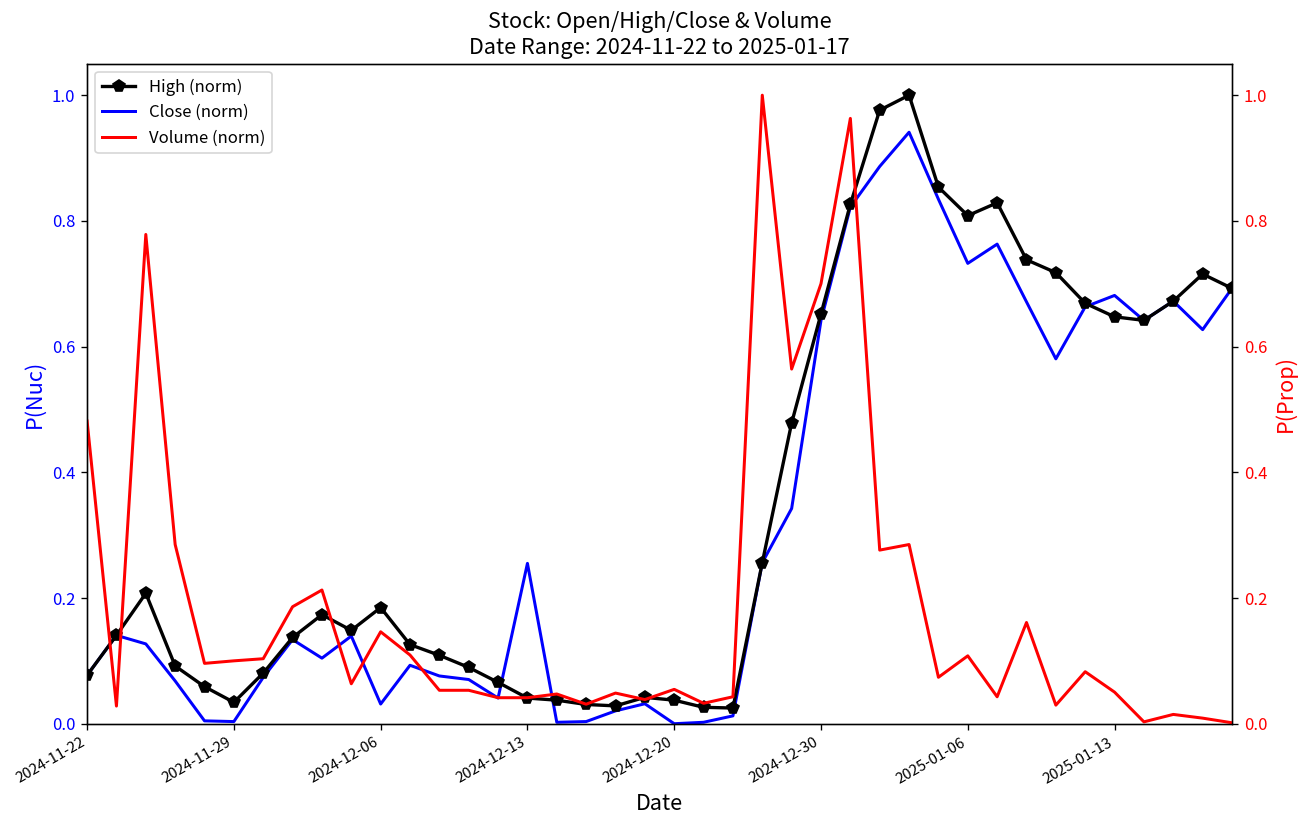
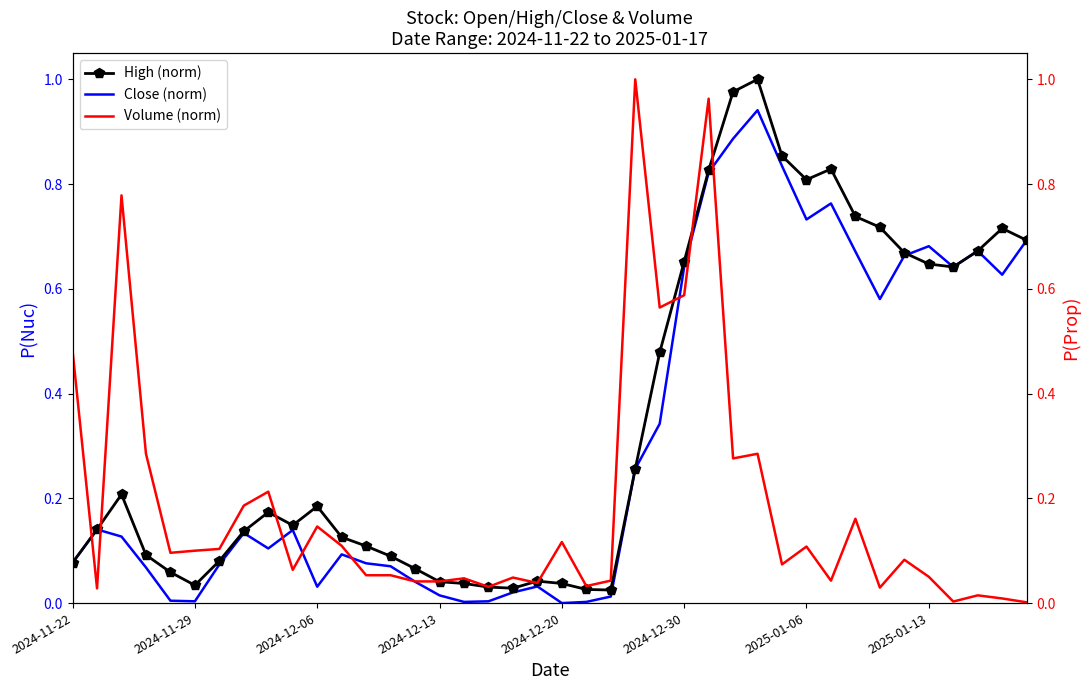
  {
    "High (norm)": {
      "2024-11-29": 0.03,
      "2024-12-06": 0.18,
      "2024-12-13": 0.04,
      "2024-12-20": 0.04,
      "2024-12-30": 0.65,
      "2025-01-06": 0.81,
      "2025-01-13": 0.65
    },
    "Close (norm)": {
      "2024-11-29": 0.00,
      "2024-12-06": 0.03,
-     "2024-12-13": 0.26,
+     "2024-12-13": 0.01,
      "2024-12-20": 0.00,
      "2024-12-30": 0.64,
      "2025-01-06": 0.73,
      "2025-01-13": 0.68
    },
    "Volume (norm)": {
      "2024-11-22": 0.48,
      "2024-11-29": 0.10,
      "2024-12-06": 0.15,
      "2024-12-13": 0.04,
-     "2024-12-20": 0.05,
-     "2024-12-30": 0.70,
+     "2024-12-20": 0.12,
+     "2024-12-30": 0.59,
      "2025-01-06": 0.11,
      "2025-01-13": 0.05
    }
  }
